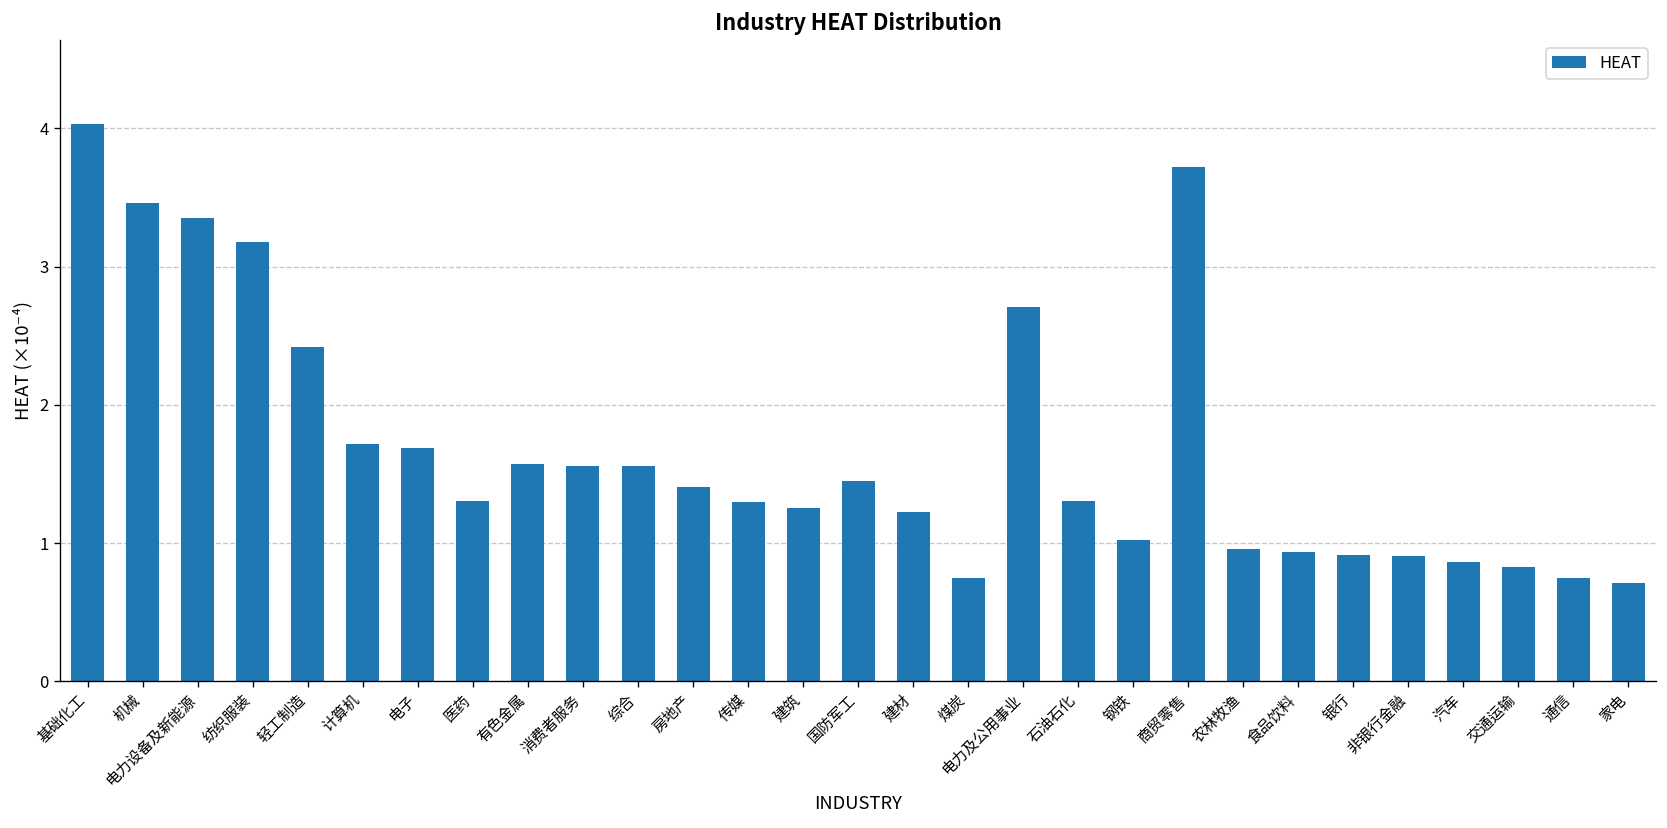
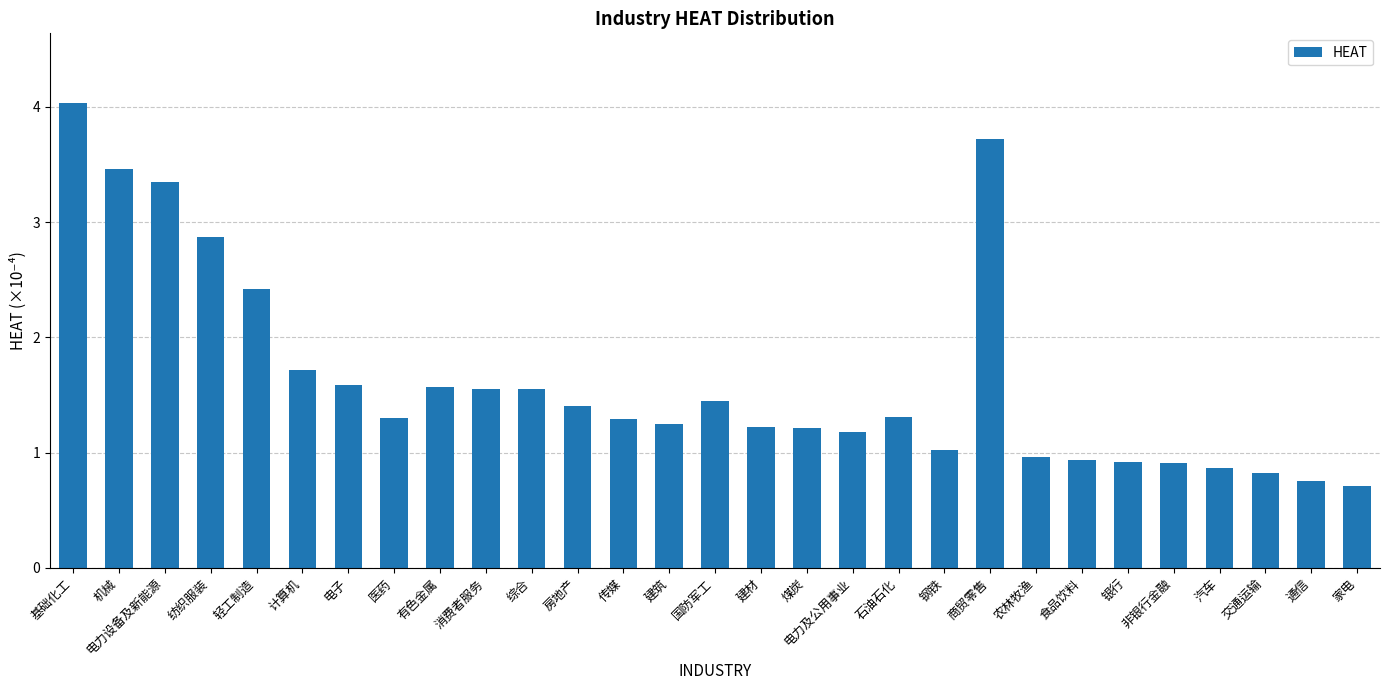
  {
    "基础化工": 4.03,
    "机械": 3.46,
    "电力设备及新能源": 3.35,
-   "纺织服装": 3.18,
+   "纺织服装": 2.87,
    "轻工制造": 2.42,
    "计算机": 1.72,
-   "电子": 1.69,
+   "电子": 1.59,
    "医药": 1.30,
    "有色金属": 1.57,
    "消费者服务": 1.56,
    "综合": 1.55,
    "房地产": 1.40,
    "传媒": 1.29,
    "建筑": 1.25,
    "国防军工": 1.45,
    "建材": 1.22,
-   "煤炭": 0.75,
-   "电力及公用事业": 2.71,
+   "煤炭": 1.22,
+   "电力及公用事业": 1.18,
    "石油石化": 1.31,
    "钢铁": 1.03,
    "商贸零售": 3.72,
    "农林牧渔": 0.96,
    "食品饮料": 0.94,
    "银行": 0.91,
    "非银行金融": 0.91,
    "汽车": 0.86,
    "交通运输": 0.83,
    "通信": 0.75,
    "家电": 0.71
  }
